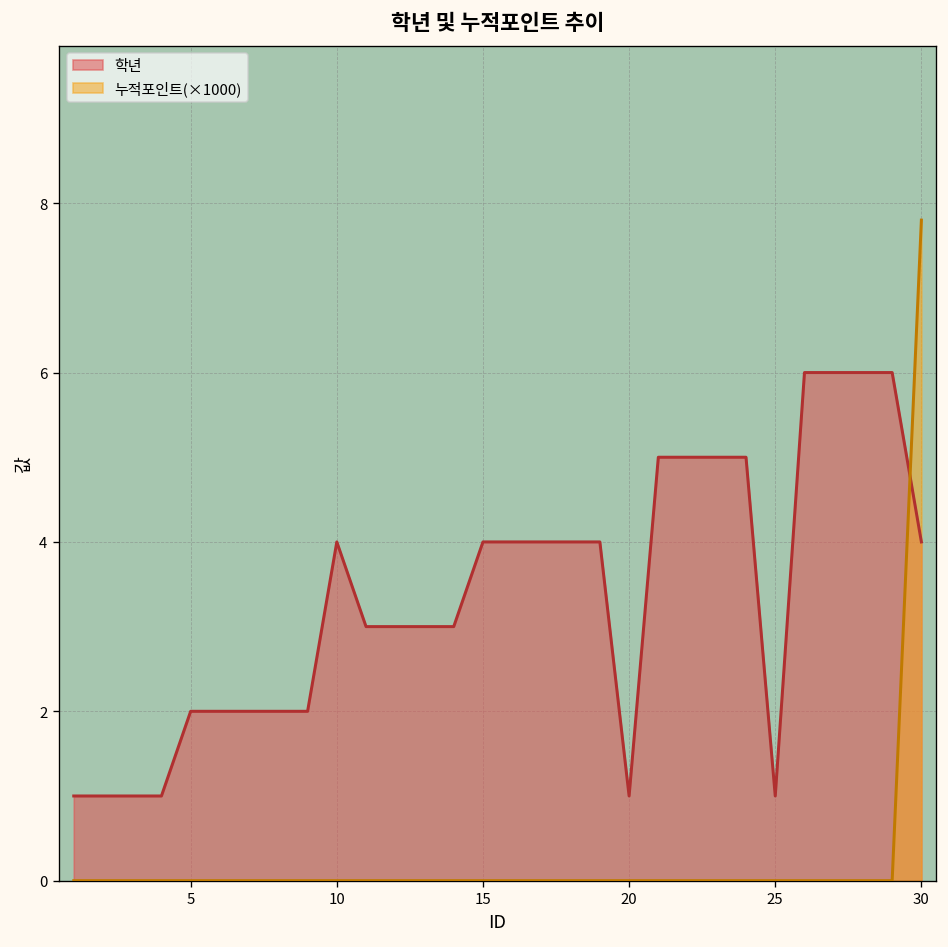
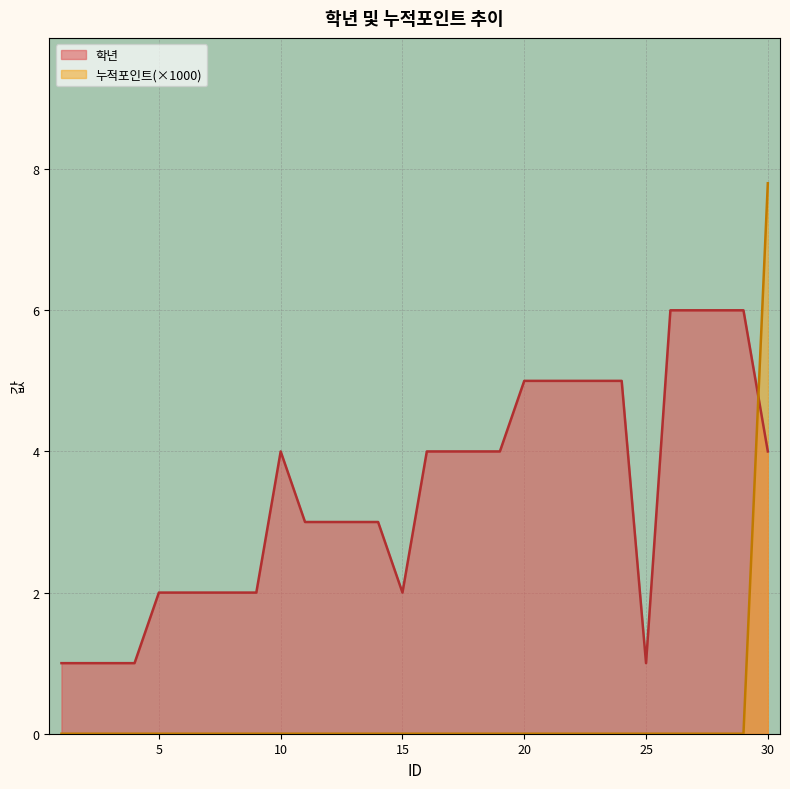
  {
    "학년": {
      "5": 2,
      "10": 4,
-     "15": 4,
-     "20": 1,
+     "15": 2,
+     "20": 5,
      "25": 1,
      "30": 4
    },
    "누적포인트(×1000)": {
      "5": 0,
      "10": 0,
      "15": 0,
      "20": 0,
      "25": 0,
      "30": 7.8
    }
  }
